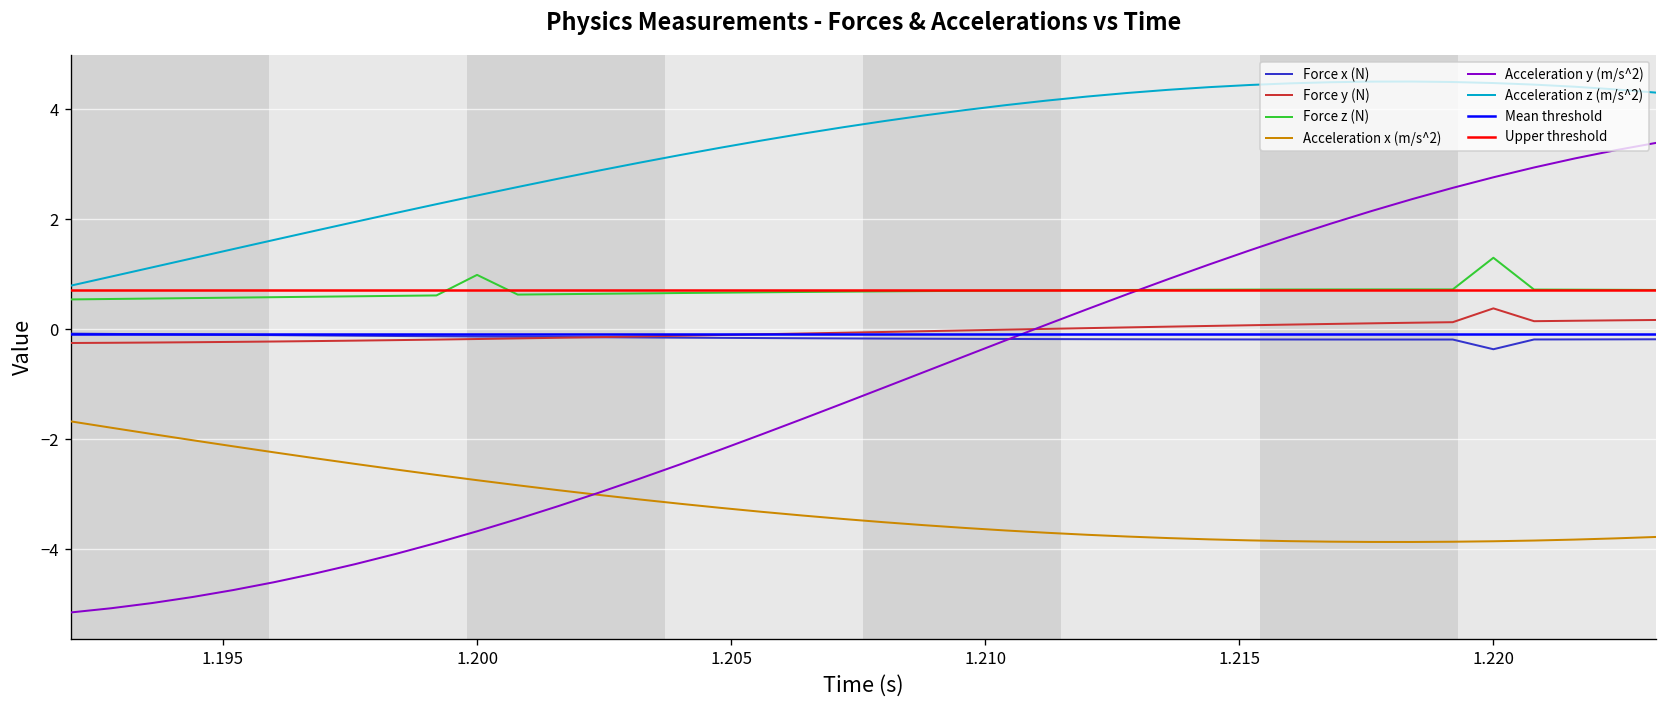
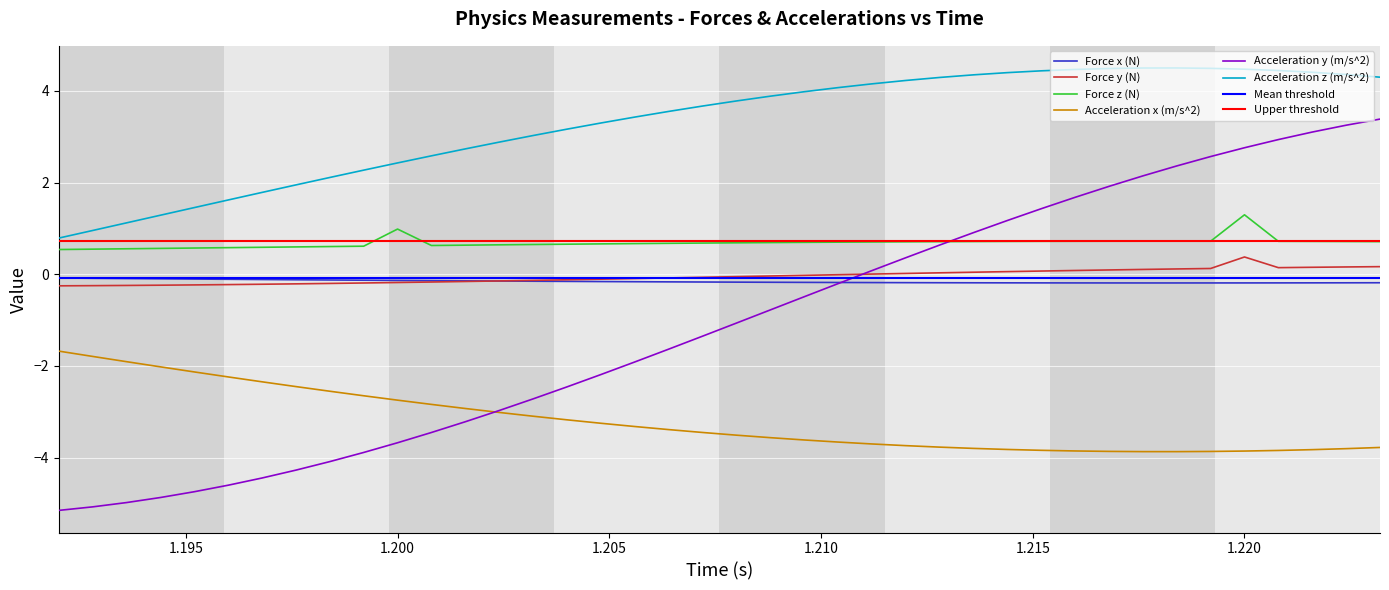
  {
    "Force x (N)": {
-     "1.220": -0.4
+     "1.220": -0.2
    },
    "Force y (N)": {
      "1.220": 0.4
    },
    "Force z (N)": {
      "1.200": 1.0,
      "1.220": 1.3
    },
    "Acceleration x (m/s^2)": {
      "1.200": -2.7,
      "1.220": -3.9
    },
    "Acceleration y (m/s^2)": {
      "1.200": -3.7,
      "1.220": 2.8
    },
    "Acceleration z (m/s^2)": {
      "1.200": 2.4
    }
  }
